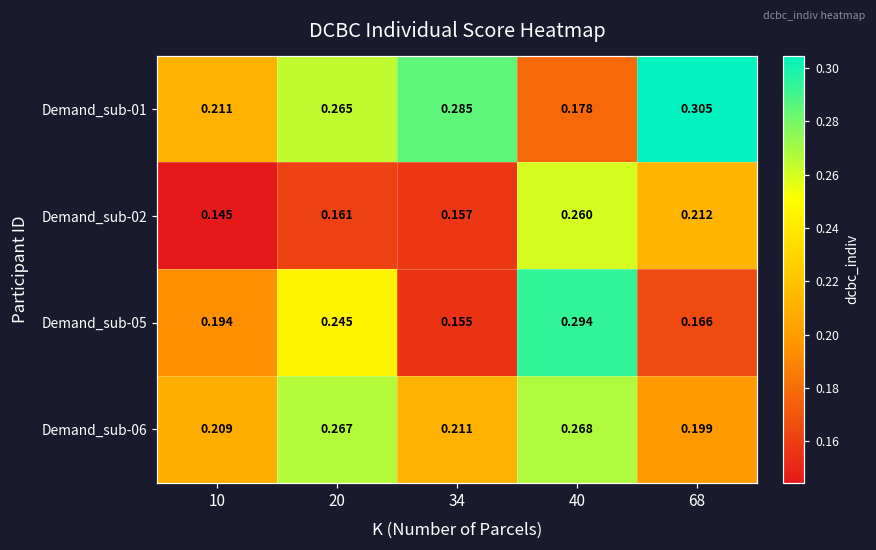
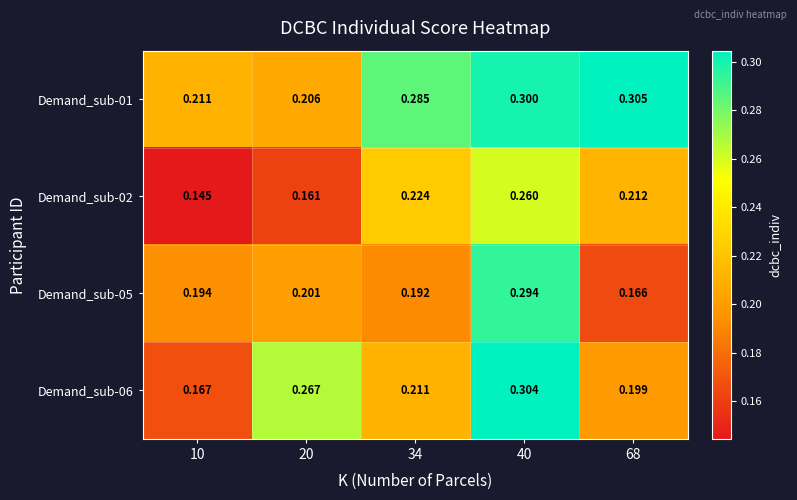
  {
    "Demand_sub-01": {
      "10": 0.211,
-     "20": 0.265,
+     "20": 0.206,
      "34": 0.285,
-     "40": 0.178,
+     "40": 0.300,
      "68": 0.305
    },
    "Demand_sub-02": {
      "10": 0.145,
      "20": 0.161,
-     "34": 0.157,
+     "34": 0.224,
      "40": 0.260,
      "68": 0.212
    },
    "Demand_sub-05": {
      "10": 0.194,
-     "20": 0.245,
-     "34": 0.155,
+     "20": 0.201,
+     "34": 0.192,
      "40": 0.294,
      "68": 0.166
    },
    "Demand_sub-06": {
-     "10": 0.209,
+     "10": 0.167,
      "20": 0.267,
      "34": 0.211,
-     "40": 0.268,
+     "40": 0.304,
      "68": 0.199
    }
  }
